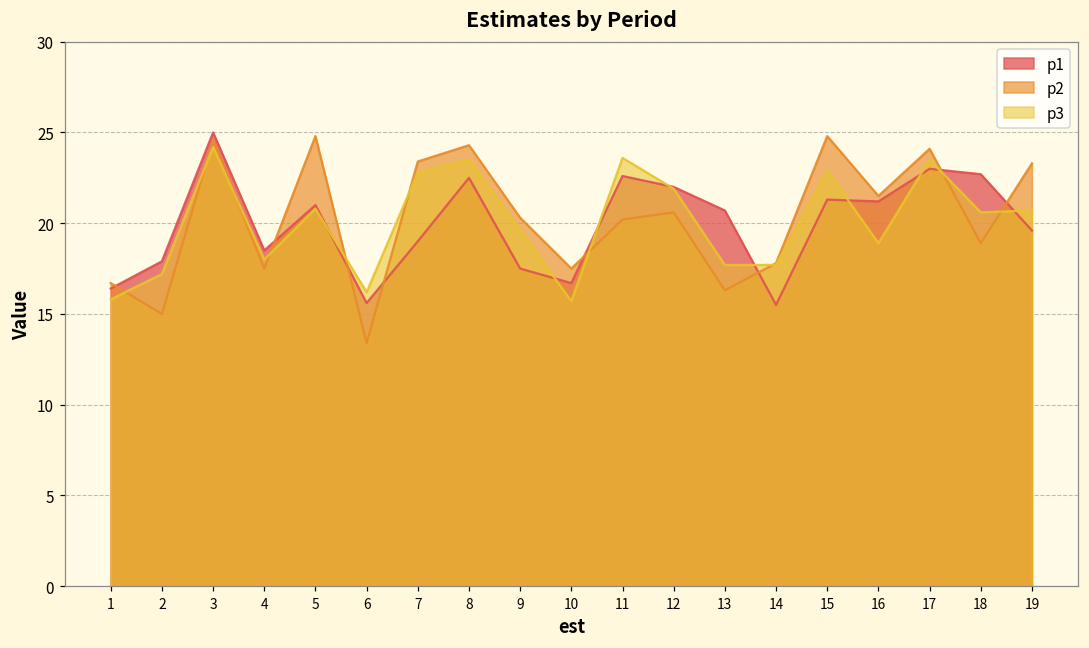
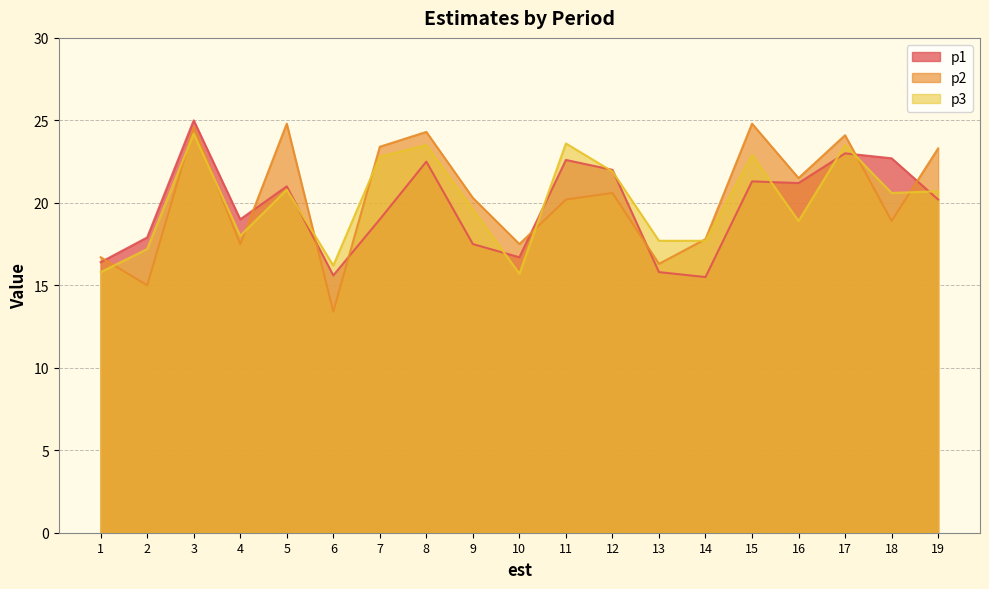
  {
    "p1": {
      "1": 16.4,
      "2": 17.9,
      "3": 25.0,
-     "4": 18.5,
+     "4": 19.0,
      "5": 21.0,
      "6": 15.6,
      "7": 19.0,
      "8": 22.5,
      "9": 17.5,
      "10": 16.7,
      "11": 22.6,
-     "13": 20.7,
+     "13": 15.8,
      "14": 15.5,
      "15": 21.3,
      "16": 21.2,
      "17": 23.0,
      "18": 22.7,
-     "19": 19.6
+     "19": 20.2
    }
  }
